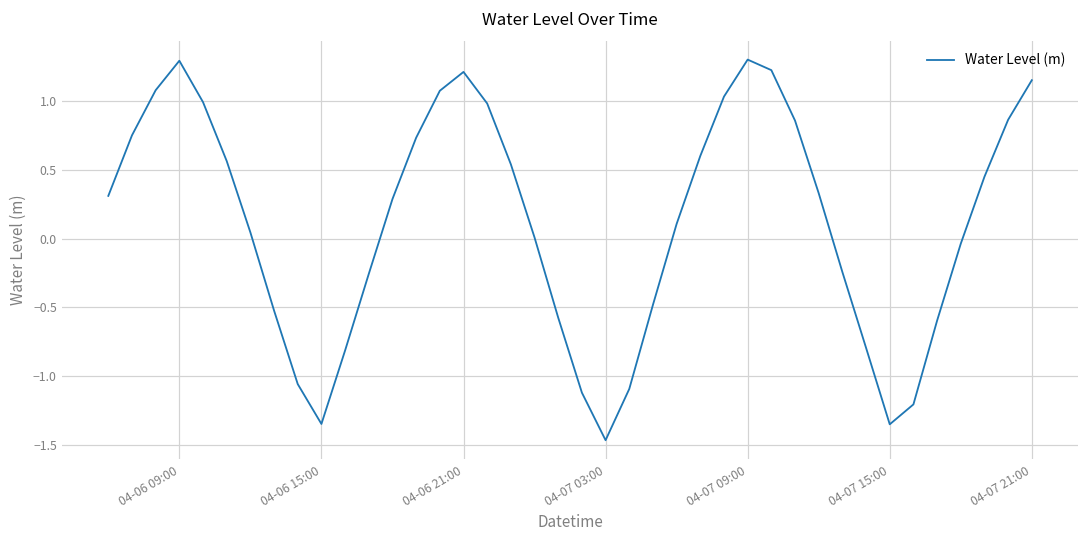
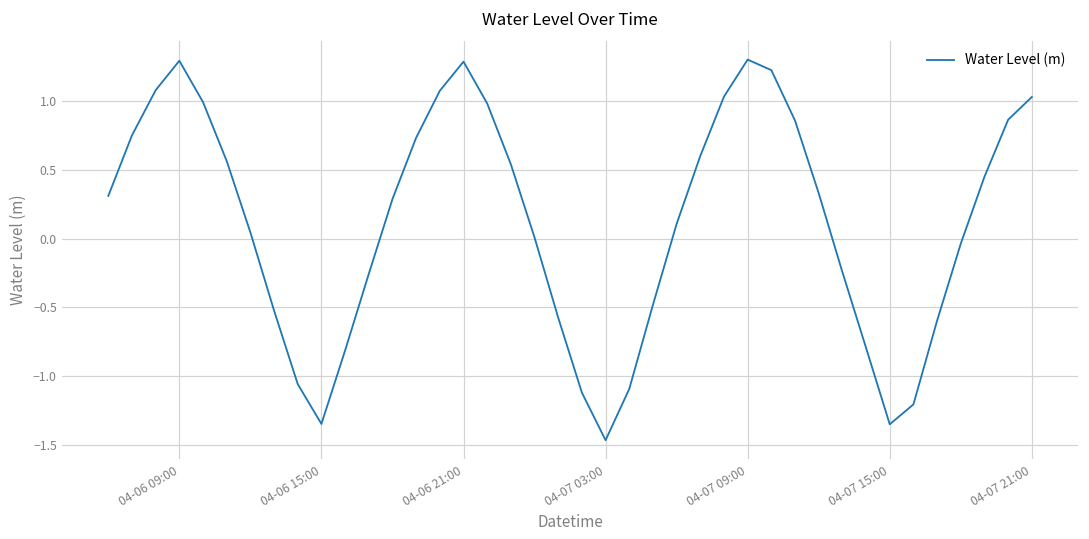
  {
    "04-06 09:00": 1.29,
    "04-06 15:00": -1.35,
-   "04-06 21:00": 1.21,
+   "04-06 21:00": 1.29,
    "04-07 03:00": -1.47,
    "04-07 09:00": 1.30,
    "04-07 15:00": -1.35,
-   "04-07 21:00": 1.15
+   "04-07 21:00": 1.03
  }
